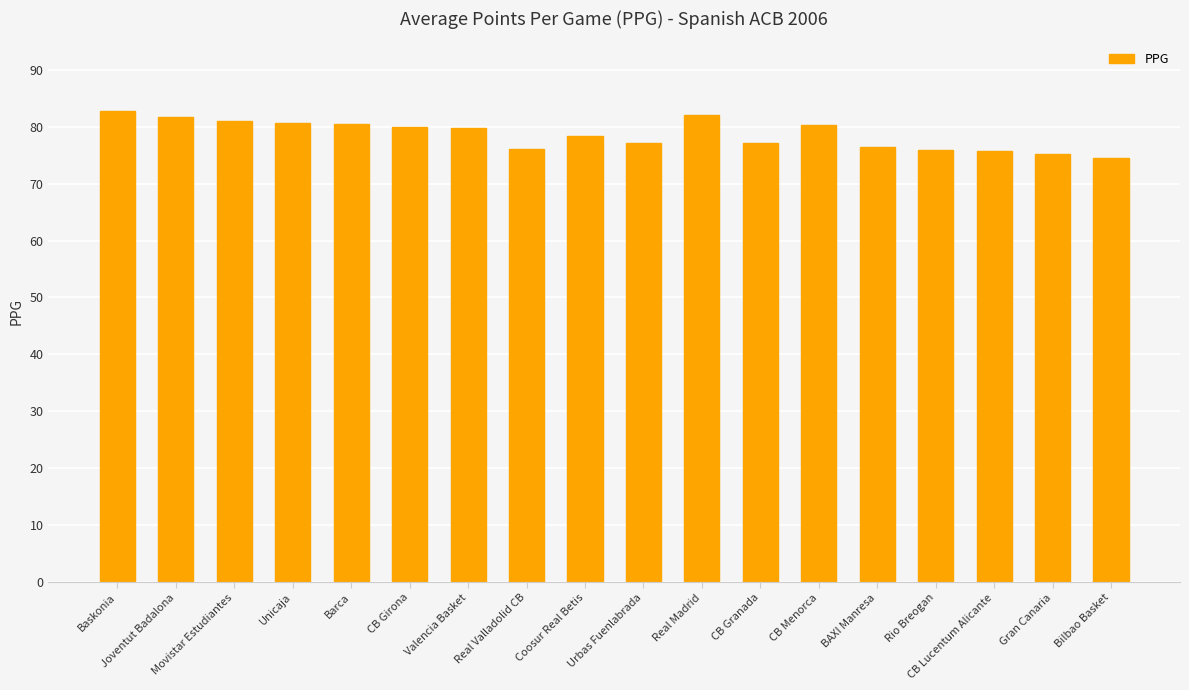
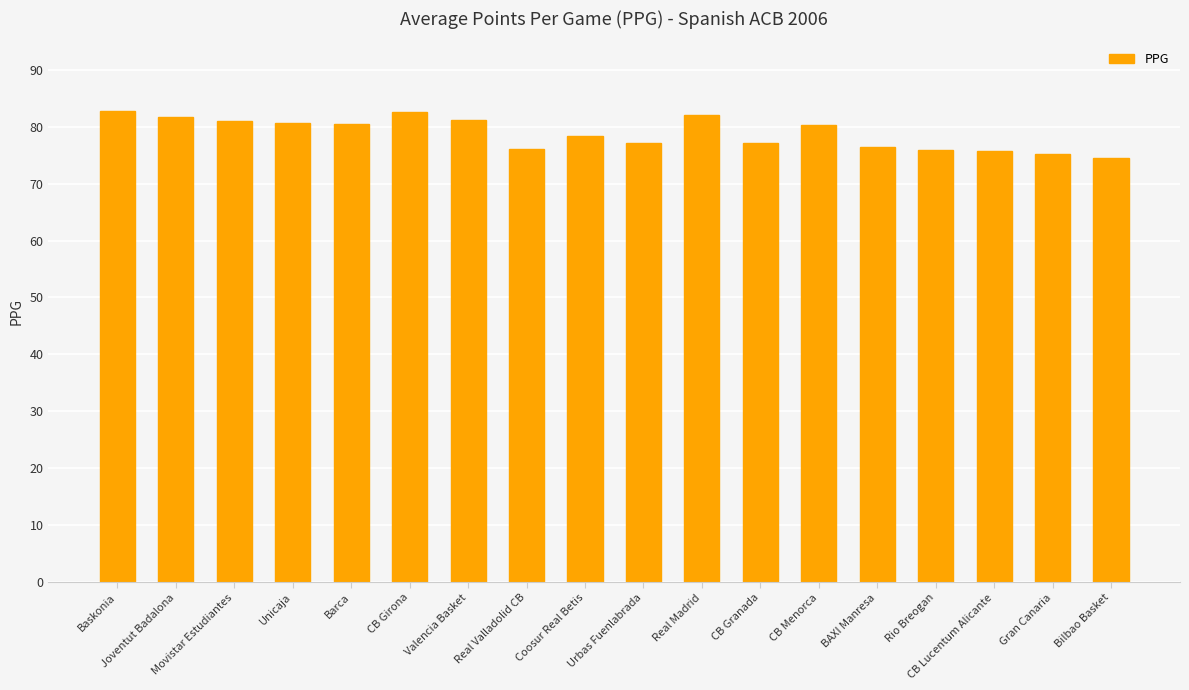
  {
    "Baskonia": 83,
    "Joventut Badalona": 82,
    "Movistar Estudiantes": 81,
    "Unicaja": 81,
    "Barca": 81,
-   "CB Girona": 80,
-   "Valencia Basket": 80,
+   "CB Girona": 83,
+   "Valencia Basket": 81,
    "Real Valladolid CB": 76,
    "Coosur Real Betis": 78,
    "Urbas Fuenlabrada": 77,
    "Real Madrid": 82,
    "CB Granada": 77,
    "CB Menorca": 80,
    "BAXI Manresa": 76,
    "Rio Breogan": 76,
    "CB Lucentum Alicante": 76,
    "Gran Canaria": 75,
    "Bilbao Basket": 75
  }
